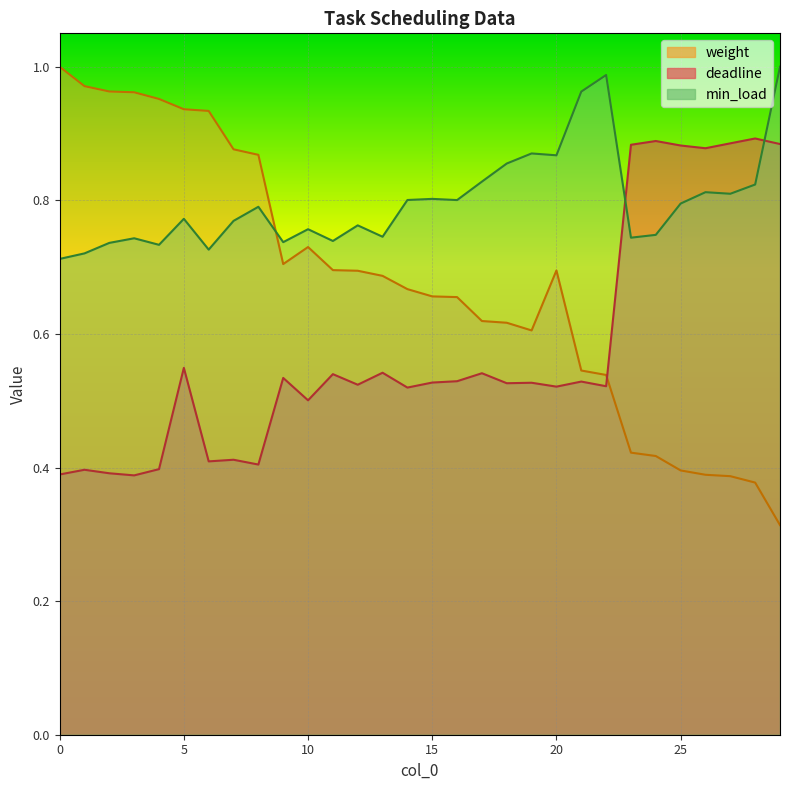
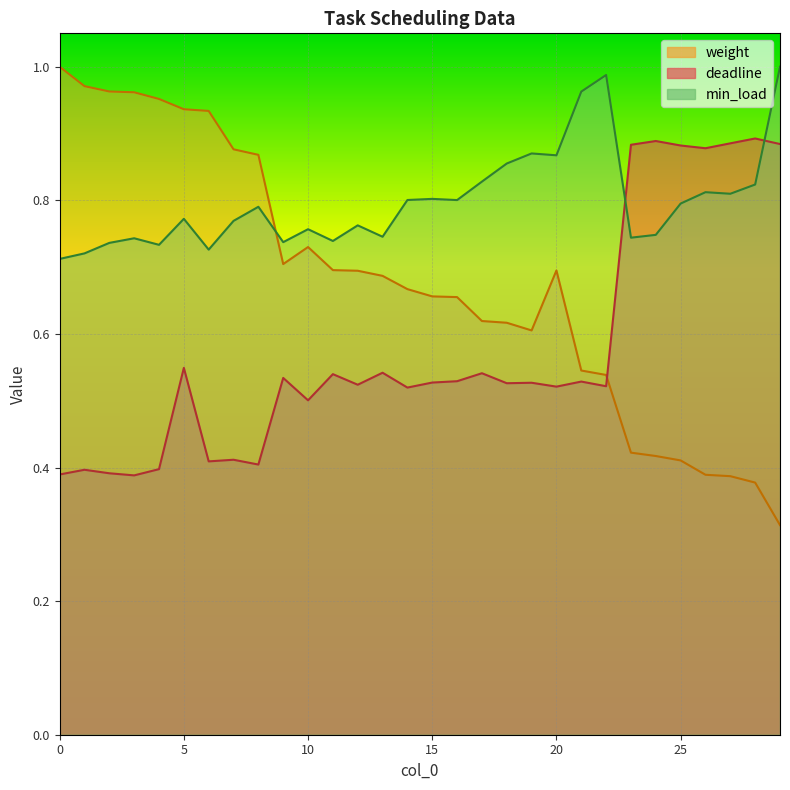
  {
    "weight": {
      "0": 1.00,
      "5": 0.94,
      "10": 0.73,
      "15": 0.66,
      "20": 0.70,
-     "25": 0.40
+     "25": 0.41
    },
    "deadline": {
      "0": 0.39,
      "5": 0.55,
      "10": 0.50,
      "15": 0.53,
      "20": 0.52,
      "25": 0.88
    },
    "min_load": {
      "0": 0.71,
      "5": 0.77,
      "10": 0.76,
      "15": 0.80,
      "20": 0.87,
      "25": 0.80
    }
  }
